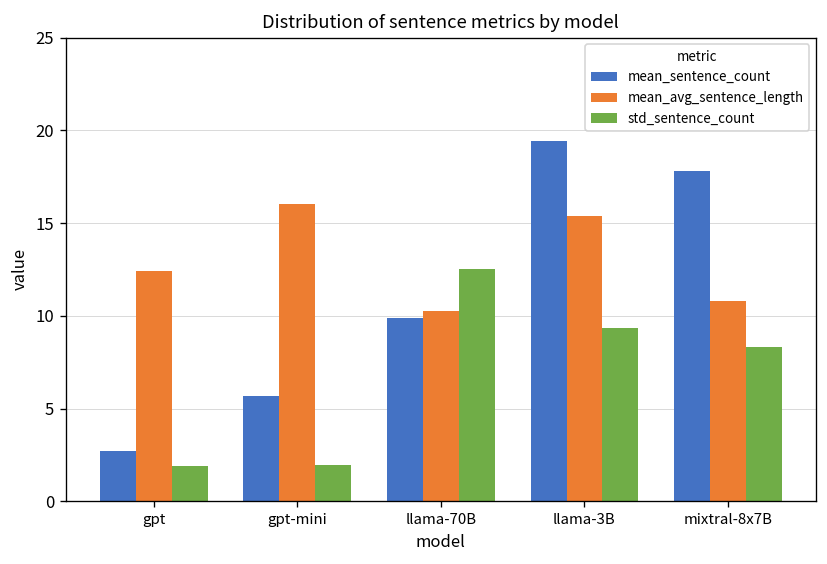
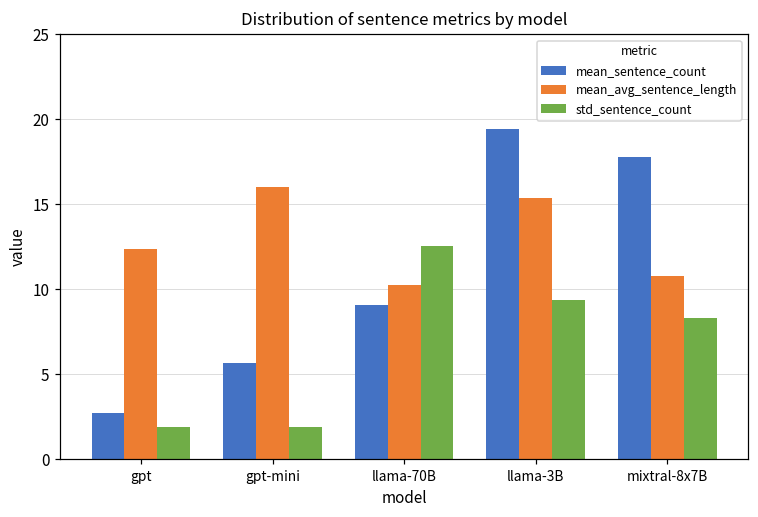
  {
    "mean_sentence_count": {
      "gpt": 2.7,
      "gpt-mini": 5.7,
-     "llama-70B": 9.9,
+     "llama-70B": 9.1,
      "llama-3B": 19.4,
      "mixtral-8x7B": 17.8
    },
    "mean_avg_sentence_length": {
      "gpt": 12.4,
      "gpt-mini": 16.0,
      "llama-70B": 10.3,
      "llama-3B": 15.4,
      "mixtral-8x7B": 10.8
    },
    "std_sentence_count": {
      "gpt": 1.9,
      "gpt-mini": 1.9,
      "llama-70B": 12.5,
      "llama-3B": 9.4,
      "mixtral-8x7B": 8.3
    }
  }
